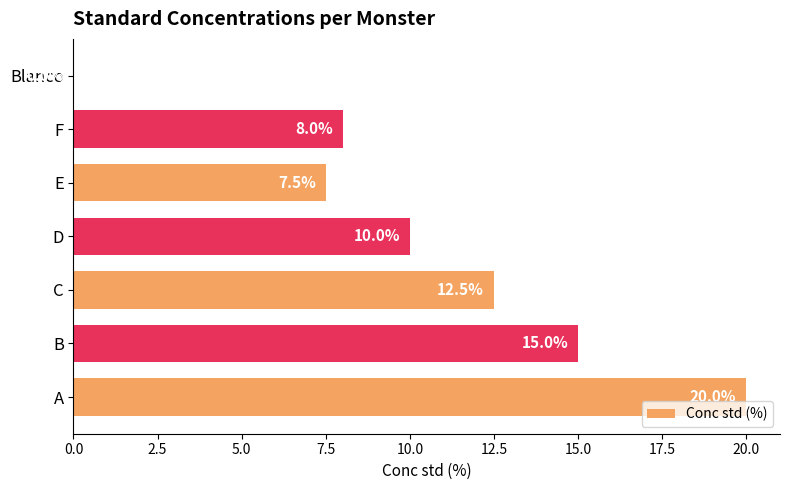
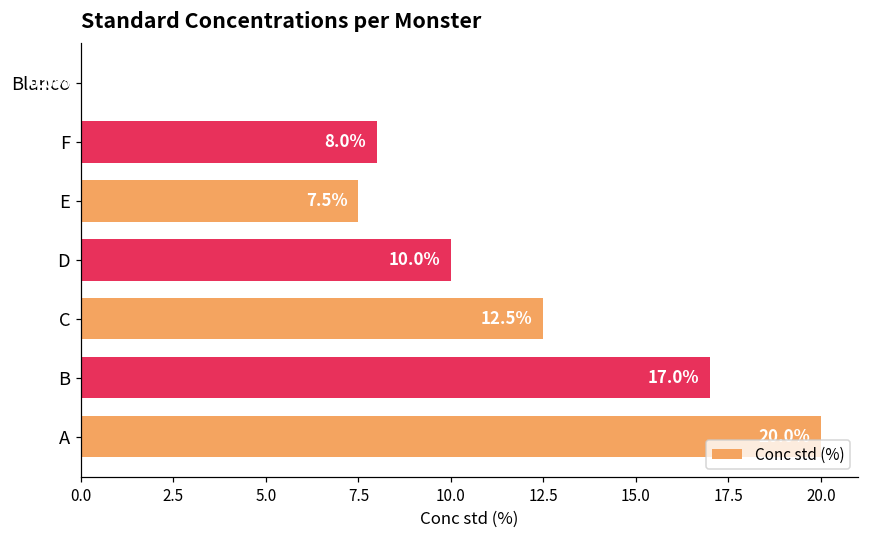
  {
    "F": "8.0%",
    "E": "7.5%",
    "D": "10.0%",
    "C": "12.5%",
-   "B": "15.0%"
+   "B": "17.0%"
  }
